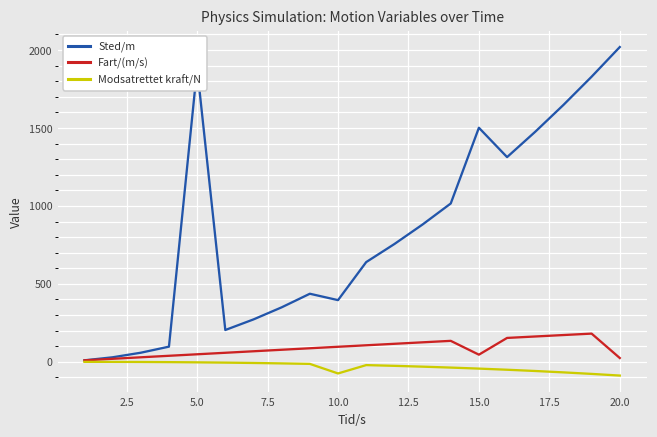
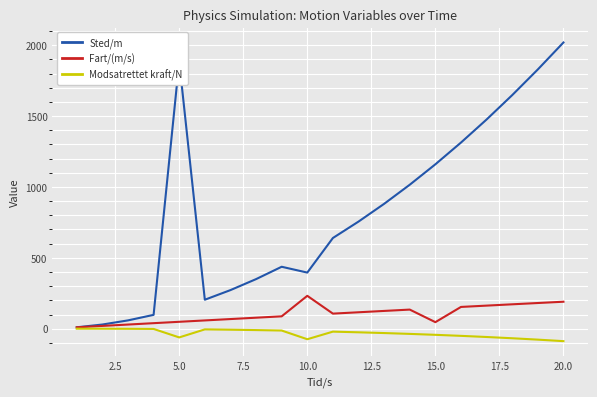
  {
    "Sted/m": {
      "10.0": 400,
-     "15.0": 1500,
+     "15.0": 1160,
      "20.0": 2020
    },
    "Fart/(m/s)": {
      "5.0": 50,
-     "10.0": 100,
+     "10.0": 230,
      "15.0": 50,
-     "20.0": 20
+     "20.0": 190
    },
    "Modsatrettet kraft/N": {
-     "5.0": 0,
+     "5.0": -60,
      "10.0": -70,
      "15.0": -40,
      "20.0": -90
    }
  }
